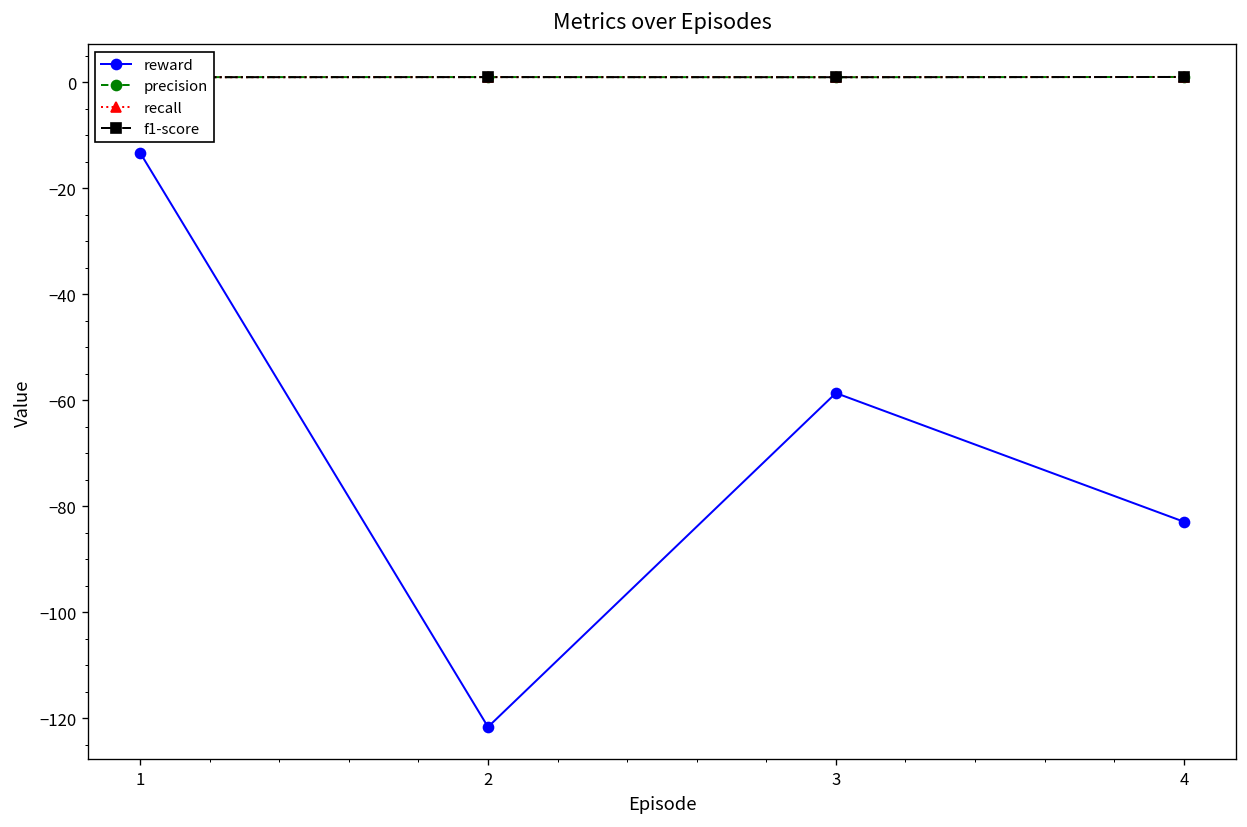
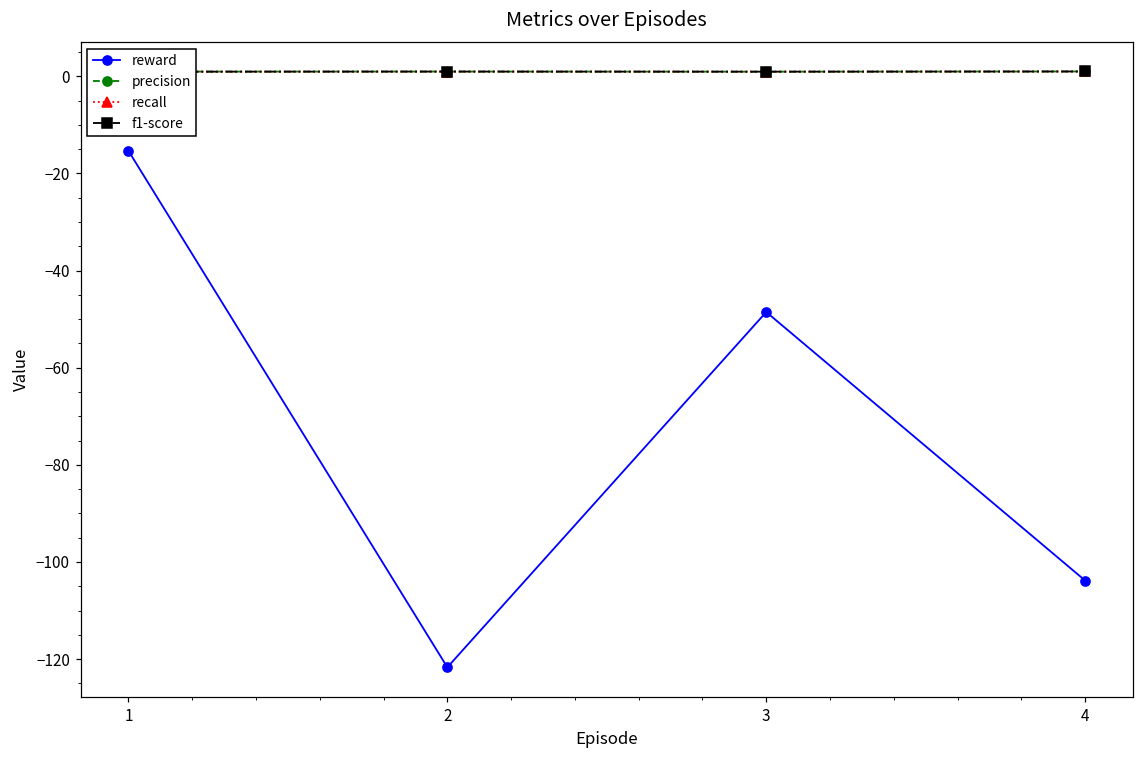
  {
    "reward": {
-     "1": -13,
+     "1": -15,
      "2": -122,
-     "3": -59,
-     "4": -83
+     "3": -49,
+     "4": -104
    },
    "f1-score": {
      "2": 1,
      "3": 1,
      "4": 1
    }
  }
